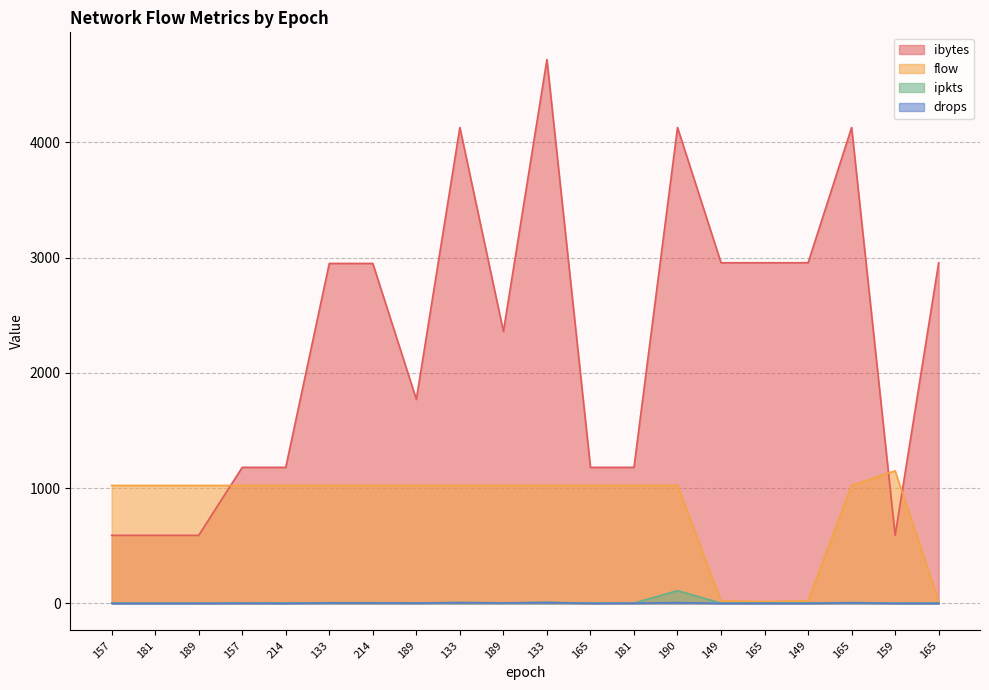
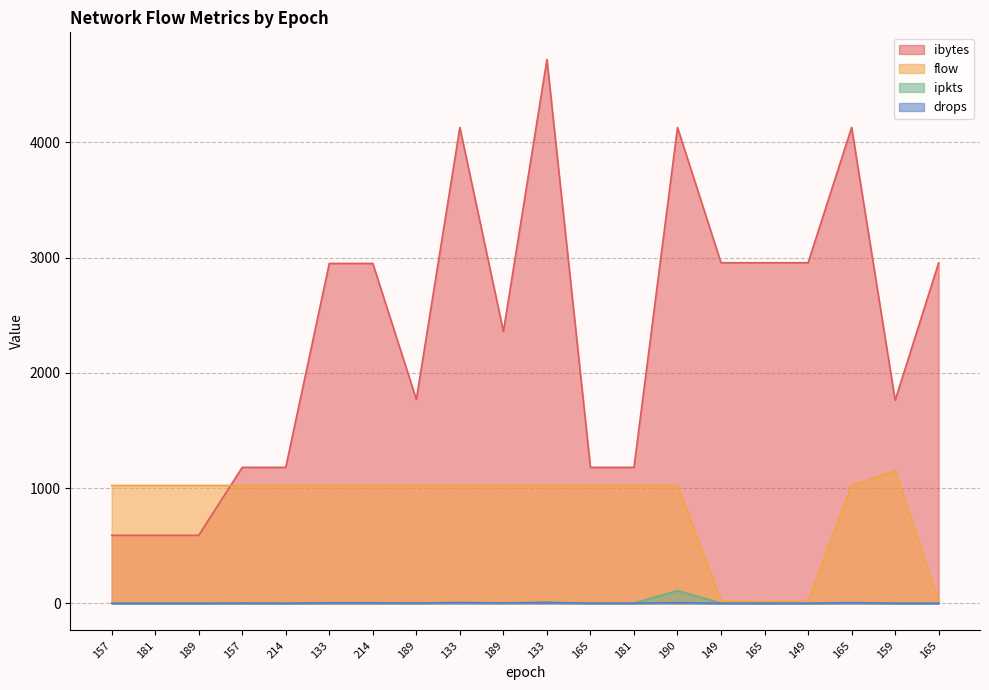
  {
    "ibytes": {
      "190": 4130,
-     "159": 590
+     "159": 1760
    },
    "flow": {
      "190": 1020,
      "159": 1150
    },
    "ipkts": {
      "190": 110
    },
    "drops": {
      "190": 10
    }
  }
